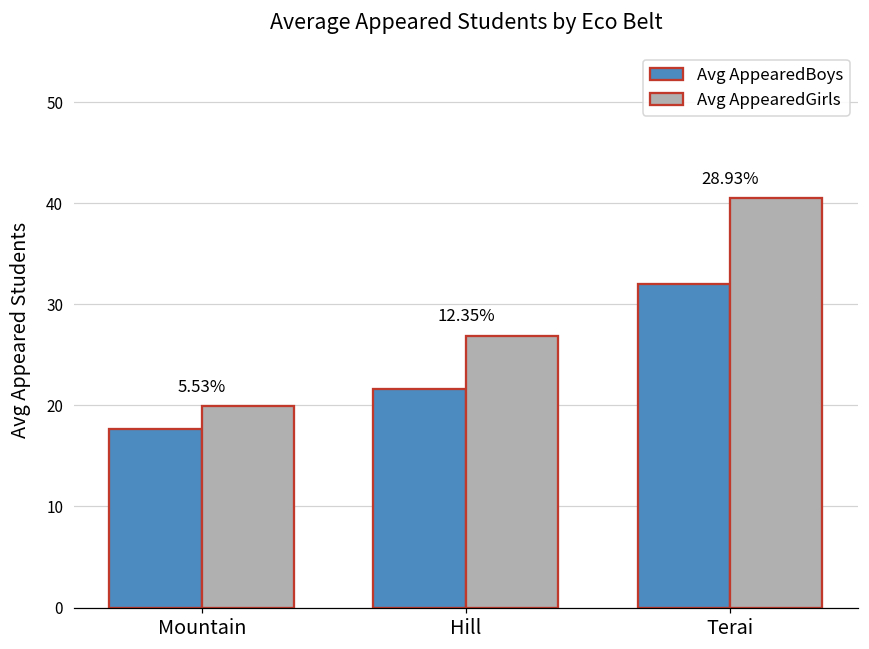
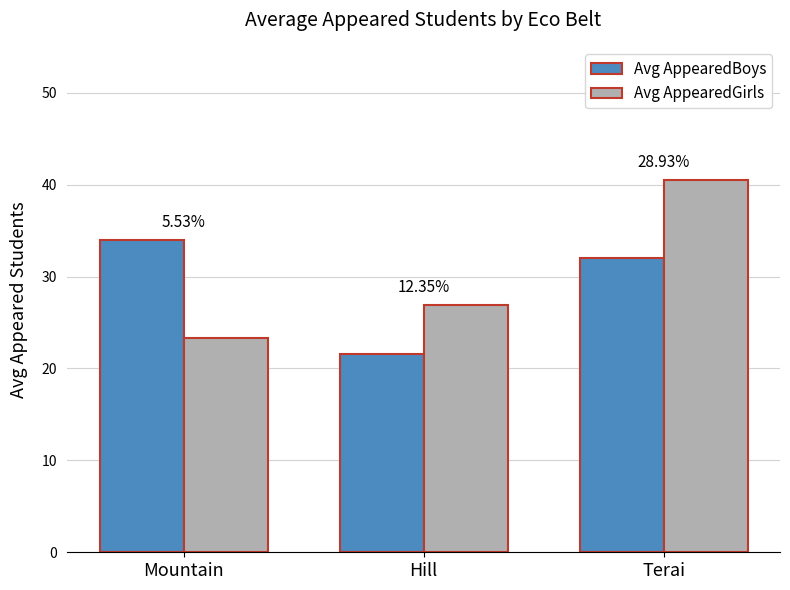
  {
    "Avg AppearedBoys": {
-     "Mountain": 18,
+     "Mountain": 34,
      "Hill": 22,
      "Terai": 32
    },
    "Avg AppearedGirls": {
-     "Mountain": 20
+     "Mountain": 23
    }
  }
